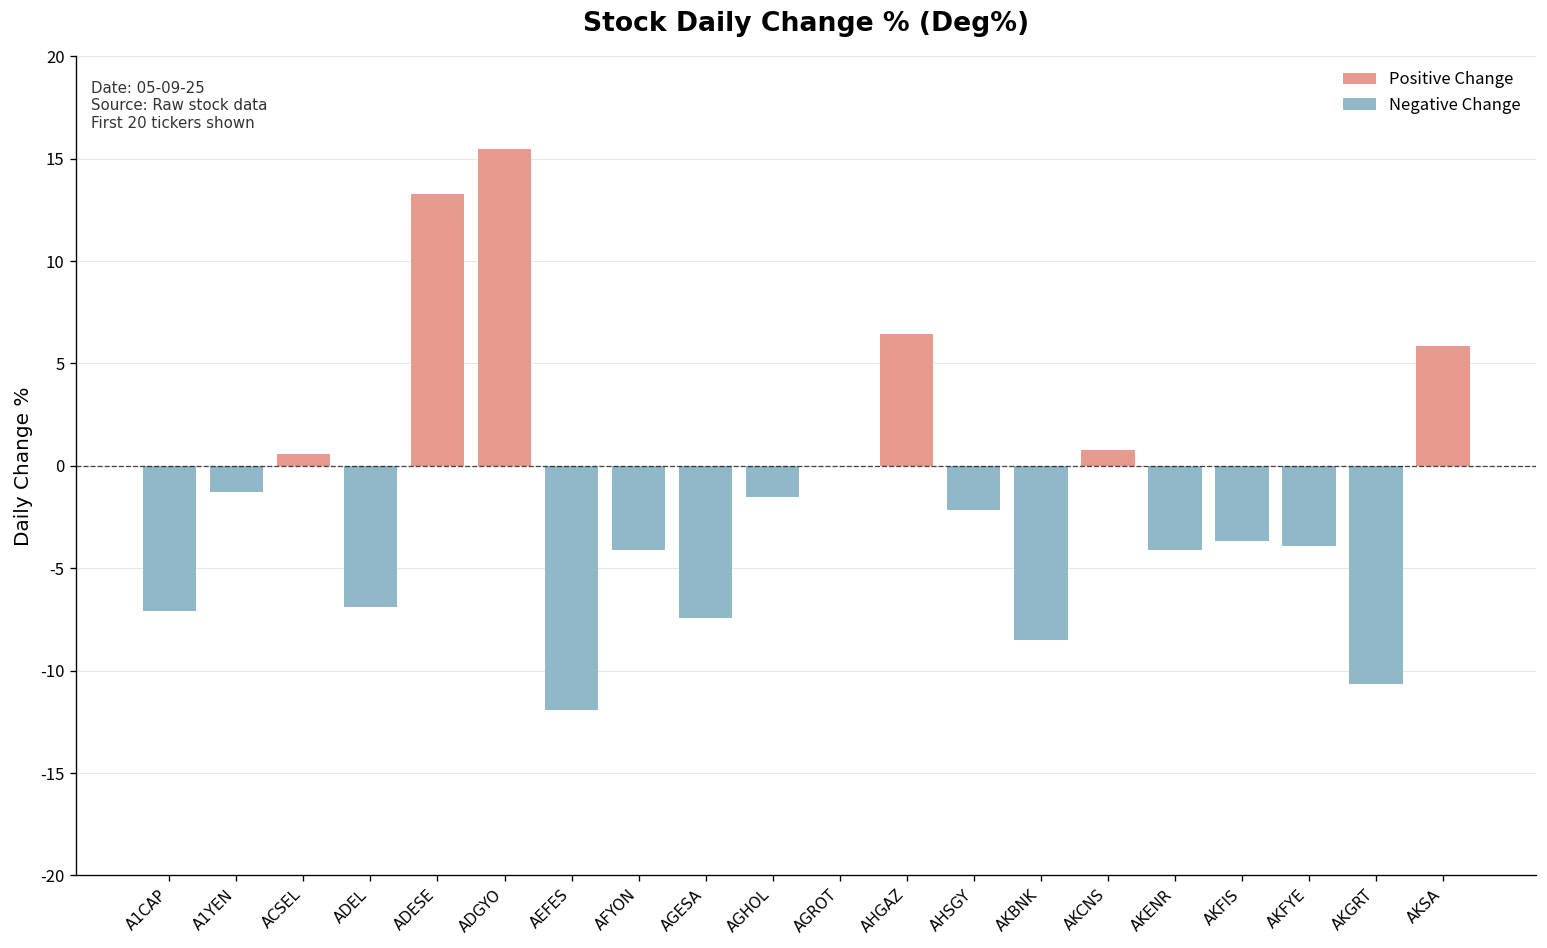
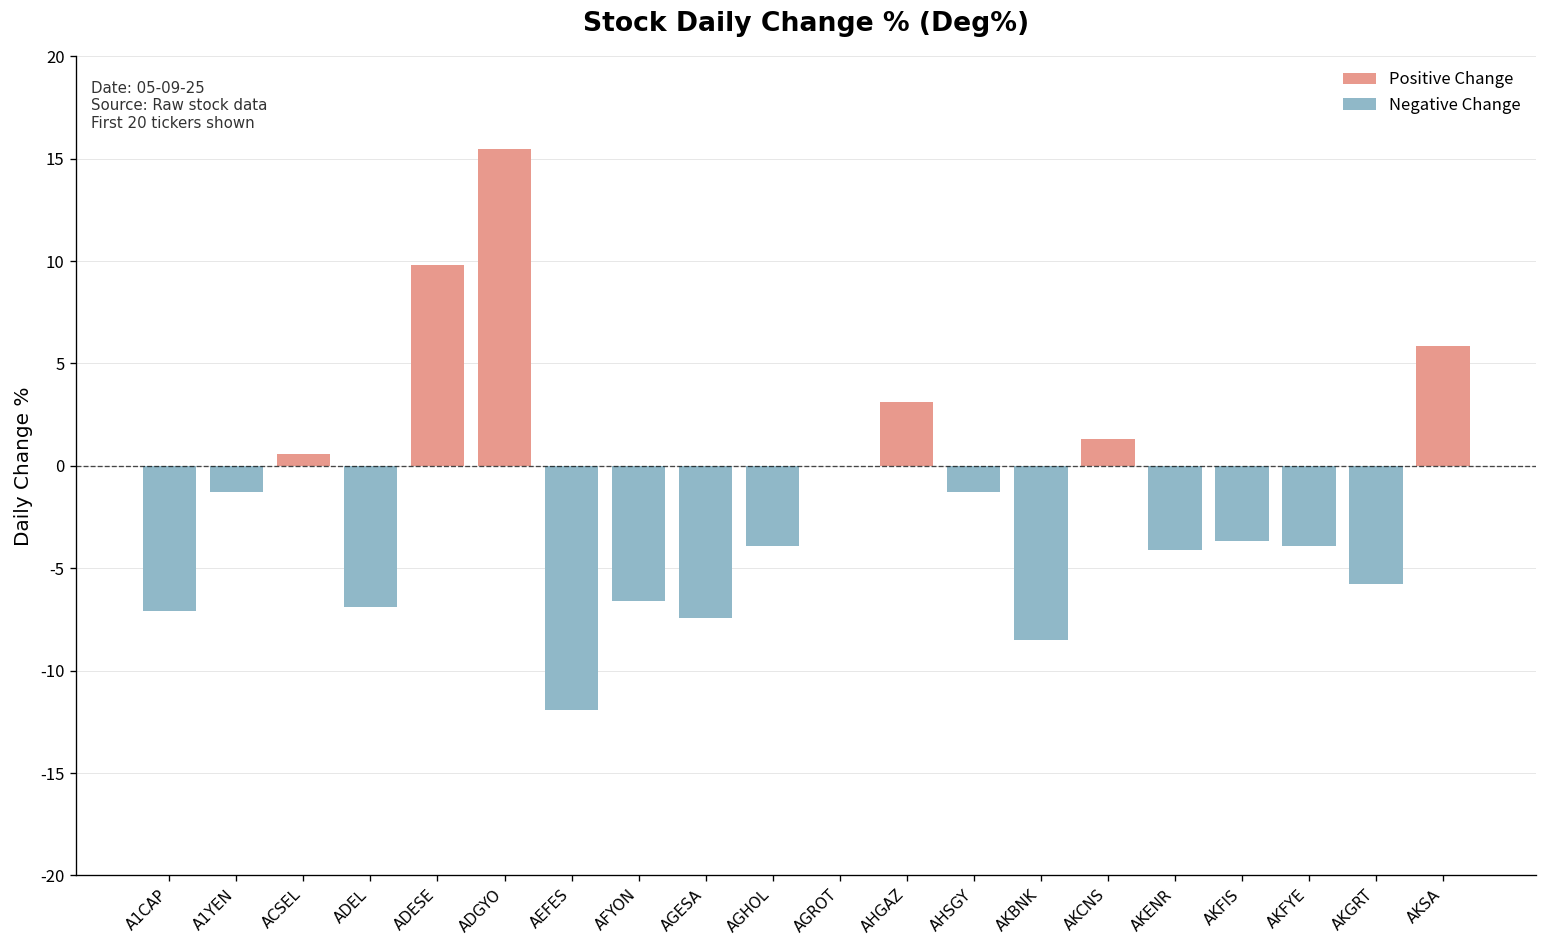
  {
    "Positive Change": {
      "A1CAP": 0.0,
      "A1YEN": 0.0,
      "ACSEL": 0.6,
      "ADEL": 0.0,
-     "ADESE": 13.3,
+     "ADESE": 9.8,
      "ADGYO": 15.5,
      "AEFES": 0.0,
      "AFYON": 0.0,
      "AGESA": 0.0,
      "AGHOL": 0.0,
      "AGROT": 0.0,
-     "AHGAZ": 6.4,
+     "AHGAZ": 3.1,
      "AHSGY": 0.0,
      "AKBNK": 0.0,
-     "AKCNS": 0.8,
+     "AKCNS": 1.3,
      "AKENR": 0.0,
      "AKFIS": 0.0,
      "AKFYE": 0.0,
      "AKGRT": 0.0,
      "AKSA": 5.9
    },
    "Negative Change": {
      "A1CAP": -7.1,
      "A1YEN": -1.3,
      "ACSEL": 0.0,
      "ADEL": -6.9,
      "ADESE": 0.0,
      "ADGYO": 0.0,
      "AEFES": -11.9,
-     "AFYON": -4.1,
+     "AFYON": -6.6,
      "AGESA": -7.4,
-     "AGHOL": -1.5,
+     "AGHOL": -3.9,
      "AGROT": 0.0,
      "AHGAZ": 0.0,
-     "AHSGY": -2.2,
+     "AHSGY": -1.3,
      "AKBNK": -8.5,
      "AKCNS": 0.0,
      "AKENR": -4.1,
      "AKFIS": -3.7,
      "AKFYE": -3.9,
-     "AKGRT": -10.7,
+     "AKGRT": -5.8,
      "AKSA": 0.0
    }
  }
